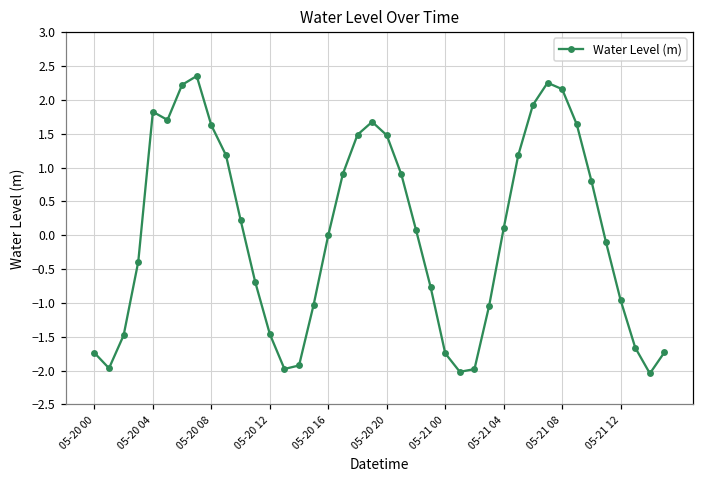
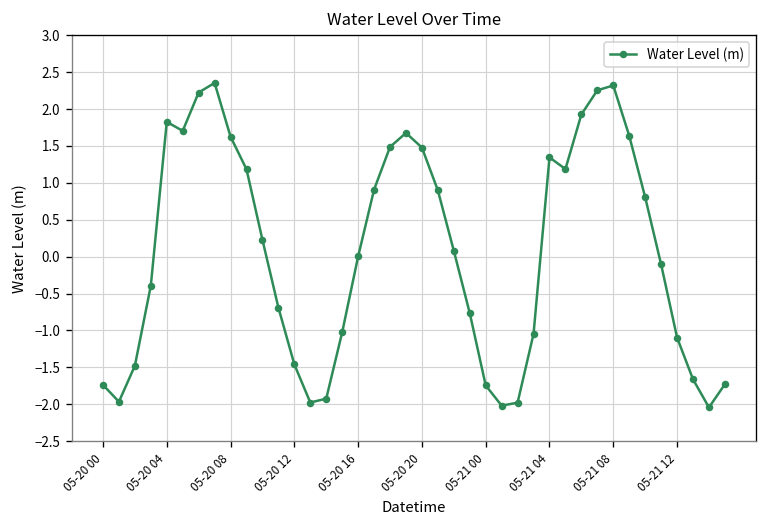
  {
    "05-20 00": -1.7,
    "05-20 04": 1.8,
    "05-20 08": 1.6,
    "05-20 12": -1.5,
    "05-20 16": 0.0,
    "05-20 20": 1.5,
    "05-21 00": -1.7,
-   "05-21 04": 0.1,
-   "05-21 08": 2.2,
-   "05-21 12": -1.0
+   "05-21 04": 1.3,
+   "05-21 08": 2.3,
+   "05-21 12": -1.1
  }
